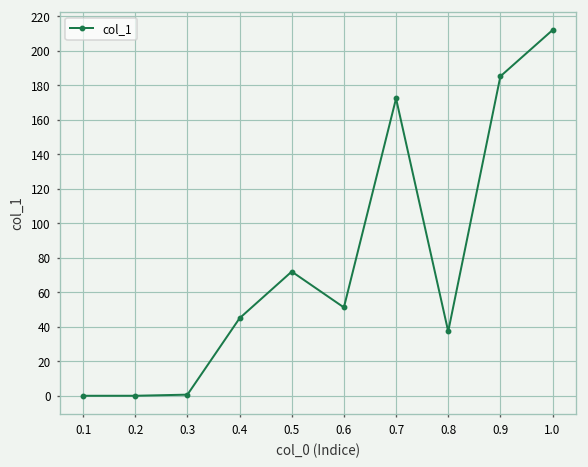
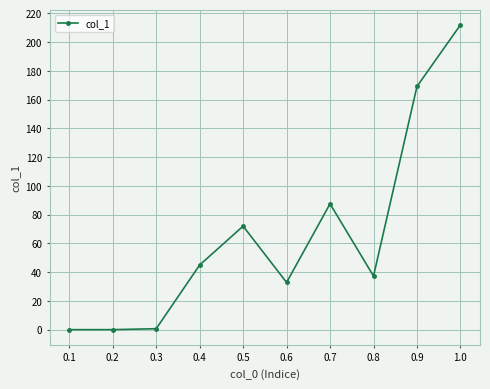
  {
    "0.1": 0,
    "0.2": 0,
    "0.3": 1,
    "0.4": 45,
    "0.5": 72,
-   "0.6": 51,
-   "0.7": 172,
+   "0.6": 33,
+   "0.7": 88,
    "0.8": 37,
-   "0.9": 185,
+   "0.9": 169,
    "1.0": 212
  }
